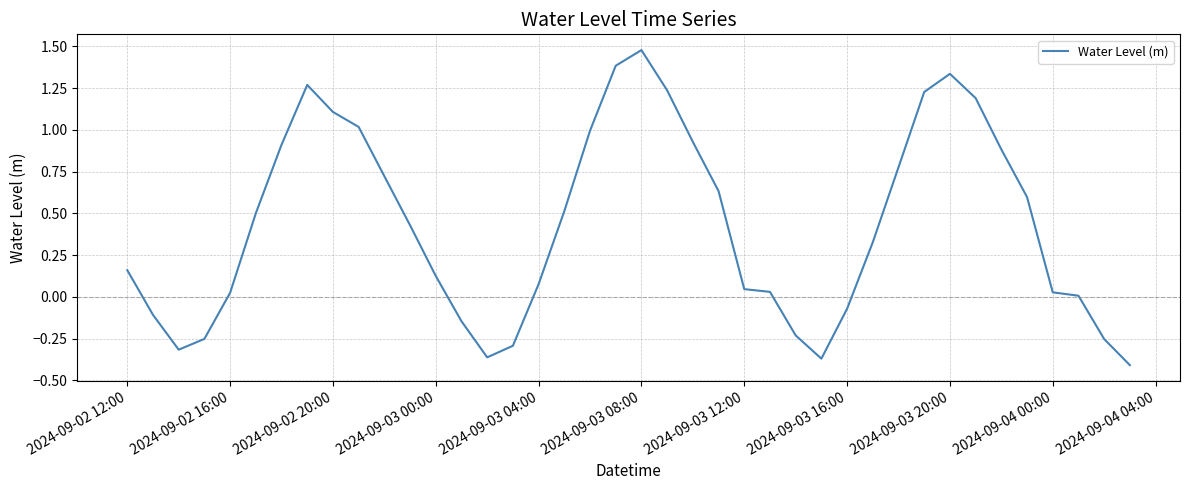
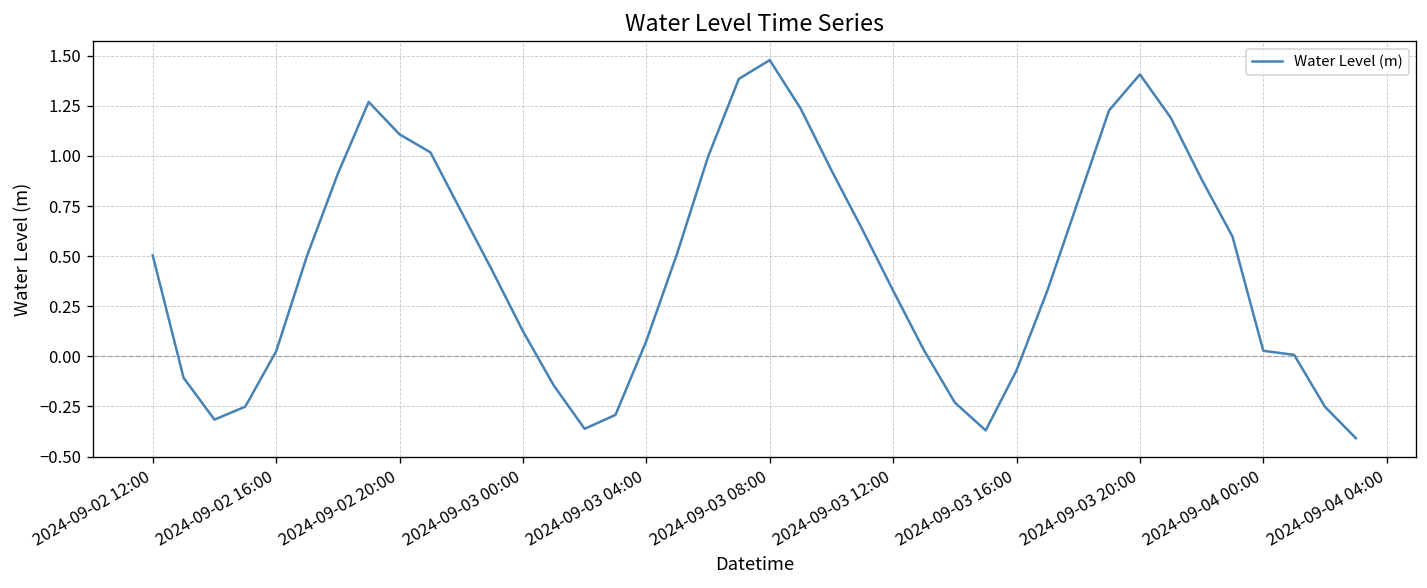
  {
-   "2024-09-02 12:00": 0.16,
+   "2024-09-02 12:00": 0.50,
    "2024-09-02 16:00": 0.02,
    "2024-09-02 20:00": 1.11,
    "2024-09-03 00:00": 0.13,
    "2024-09-03 04:00": 0.08,
    "2024-09-03 08:00": 1.48,
-   "2024-09-03 12:00": 0.05,
+   "2024-09-03 12:00": 0.33,
    "2024-09-03 16:00": -0.07,
-   "2024-09-03 20:00": 1.34,
+   "2024-09-03 20:00": 1.41,
    "2024-09-04 00:00": 0.03
  }
